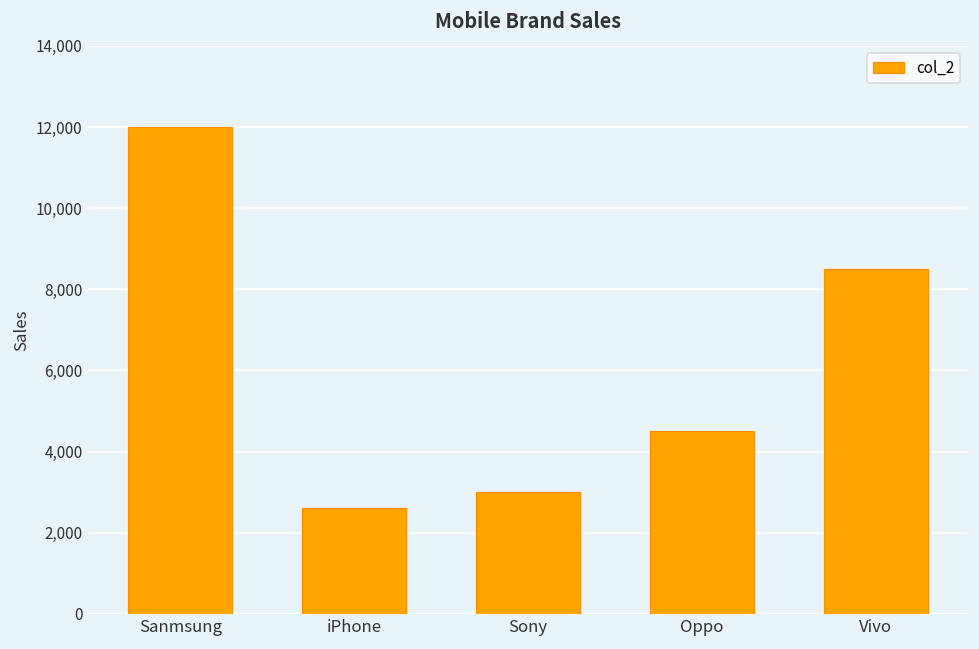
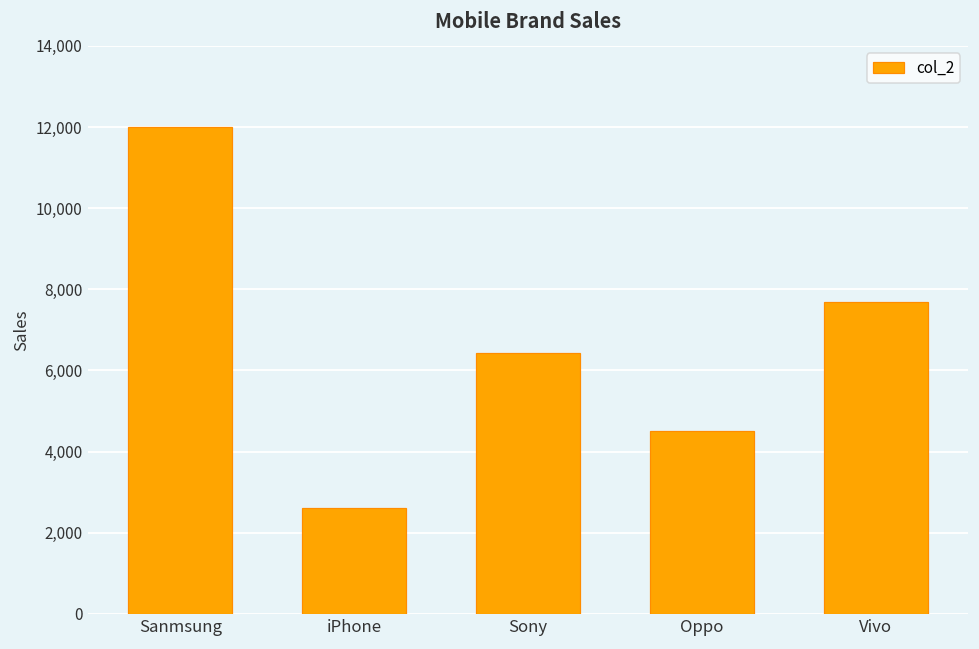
  {
    "Sanmsung": "12,000",
    "iPhone": "2,600",
-   "Sony": "3,000",
+   "Sony": "6,400",
    "Oppo": "4,500",
-   "Vivo": "8,500"
+   "Vivo": "7,700"
  }
